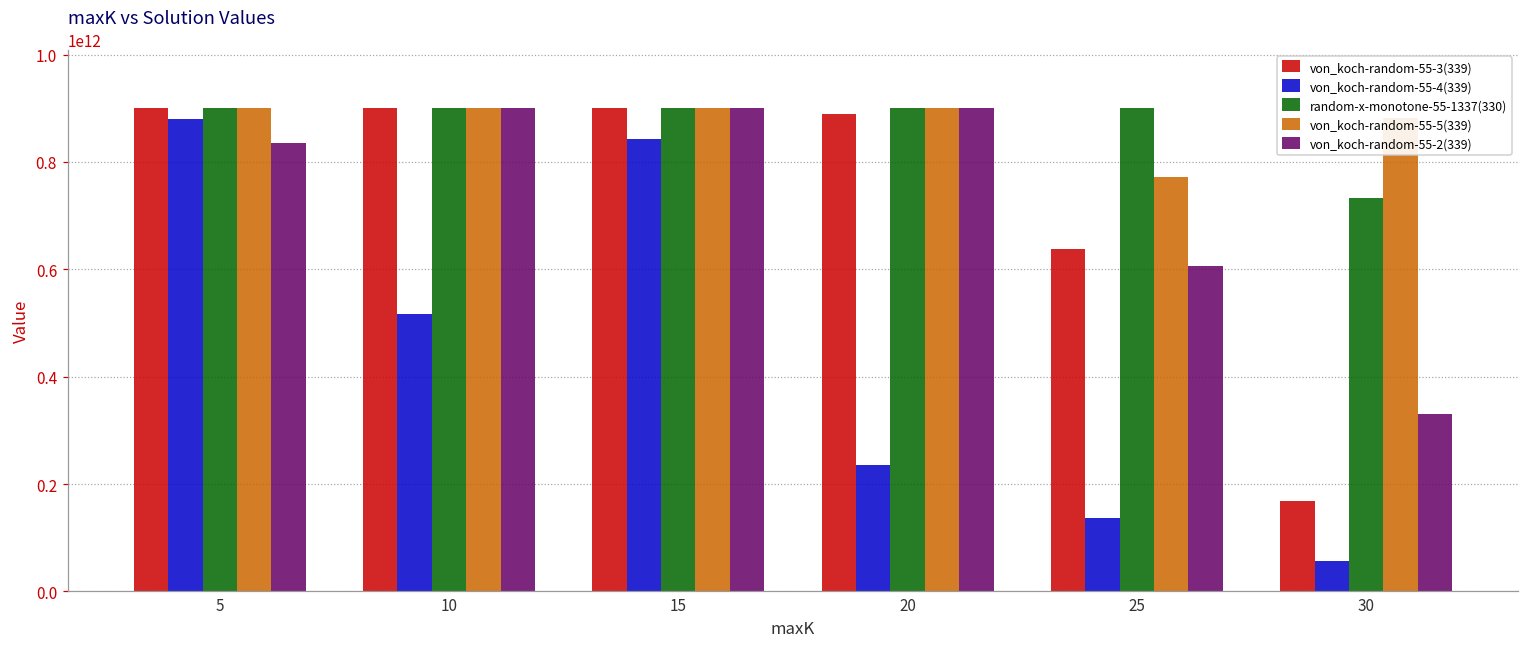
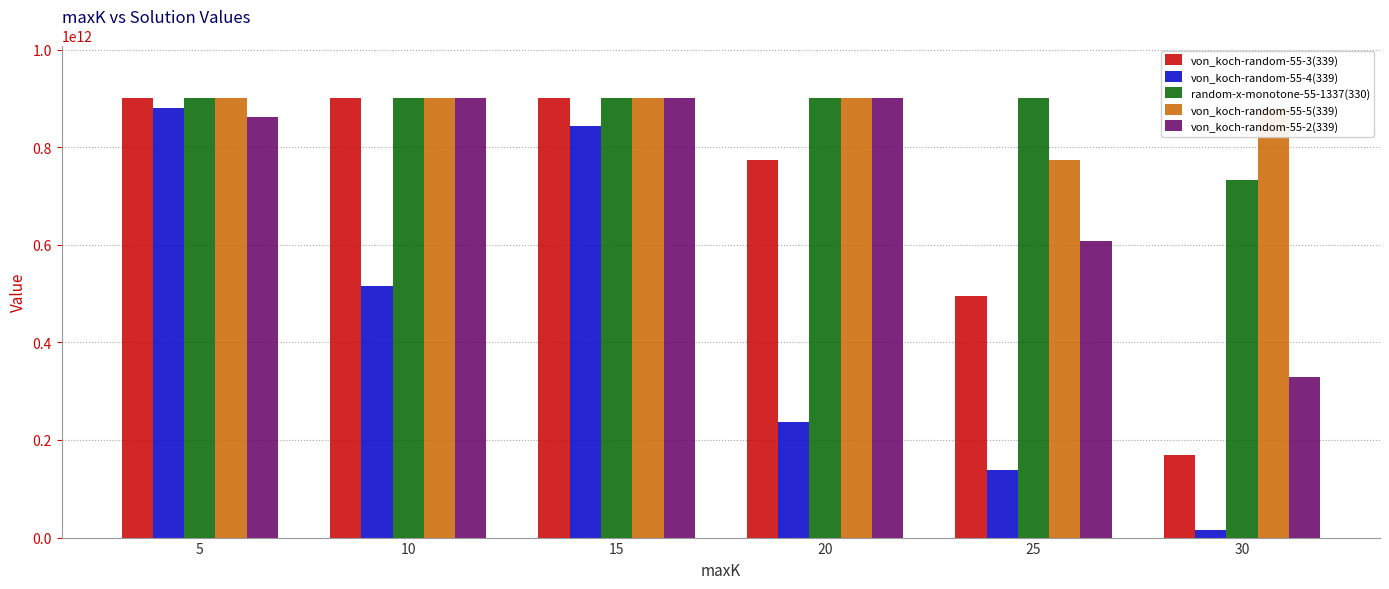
  {
    "von_koch-random-55-3(339)": {
      "5": 900000000000,
      "10": 900000000000,
      "15": 900000000000,
-     "20": 890000000000,
-     "25": 640000000000,
+     "20": 770000000000,
+     "25": 500000000000,
      "30": 170000000000
    },
    "von_koch-random-55-4(339)": {
      "5": 880000000000,
      "10": 520000000000,
      "15": 840000000000,
      "20": 240000000000,
      "25": 140000000000,
-     "30": 60000000000
+     "30": 10000000000
    },
    "random-x-monotone-55-1337(330)": {
      "5": 900000000000,
      "10": 900000000000,
      "15": 900000000000,
      "20": 900000000000,
      "25": 900000000000,
      "30": 730000000000
    },
    "von_koch-random-55-5(339)": {
      "5": 900000000000,
      "10": 900000000000,
      "15": 900000000000,
      "20": 900000000000,
      "25": 770000000000
    },
    "von_koch-random-55-2(339)": {
-     "5": 840000000000,
+     "5": 860000000000,
      "10": 900000000000,
      "15": 900000000000,
      "20": 900000000000,
      "25": 610000000000,
      "30": 330000000000
    }
  }
